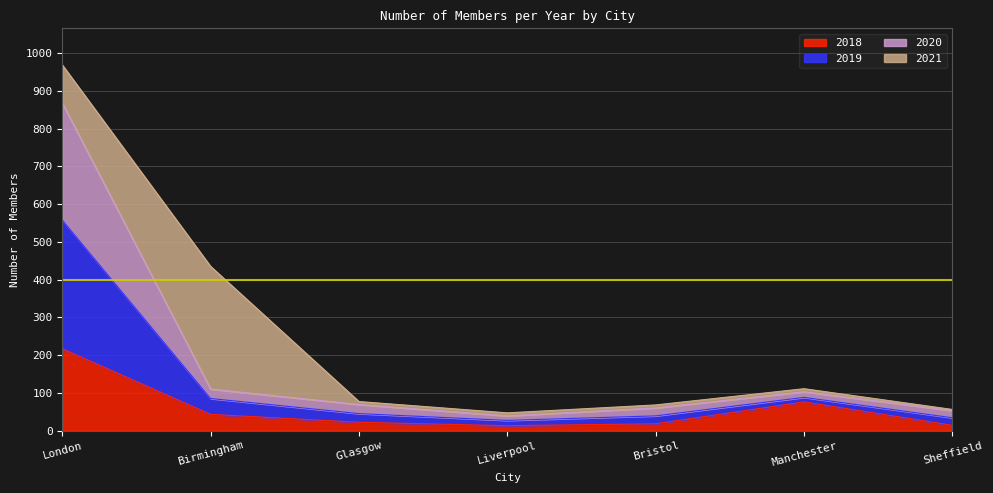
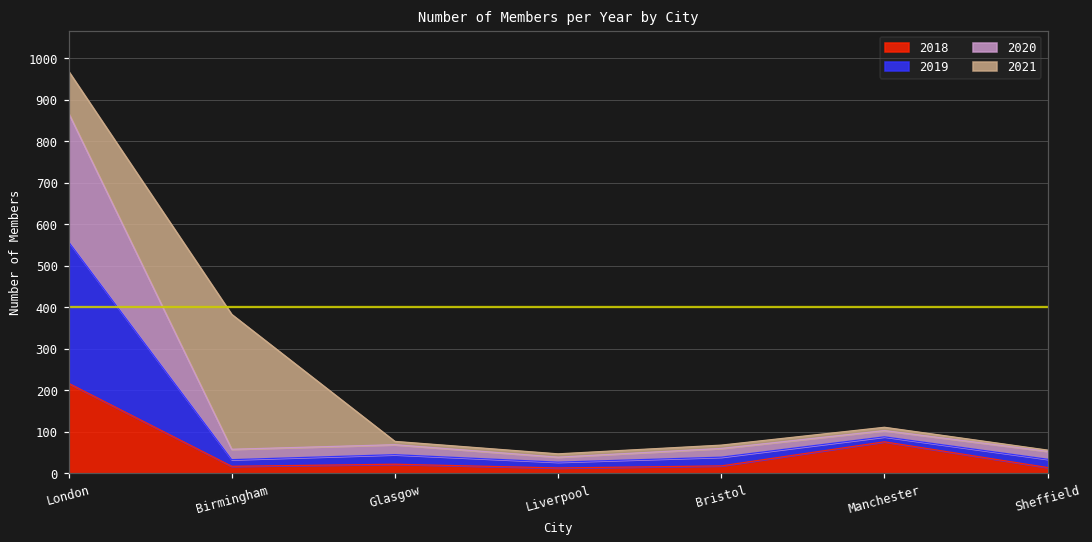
  {
    "2018": {
      "London": 220,
-     "Birmingham": 40,
+     "Birmingham": 20,
      "Glasgow": 20,
      "Liverpool": 10,
      "Bristol": 20,
      "Manchester": 80,
      "Sheffield": 10
    },
    "2019": {
      "London": 340,
-     "Birmingham": 40,
+     "Birmingham": 20,
      "Glasgow": 20,
      "Liverpool": 10,
      "Bristol": 20,
      "Manchester": 10,
      "Sheffield": 20
    },
    "2020": {
      "London": 310,
      "Birmingham": 30,
      "Glasgow": 20,
      "Liverpool": 10,
      "Bristol": 20,
      "Manchester": 20
    },
    "2021": {
      "London": 100,
      "Birmingham": 330,
      "Glasgow": 10,
      "Liverpool": 10,
      "Bristol": 10,
      "Manchester": 10
    }
  }
